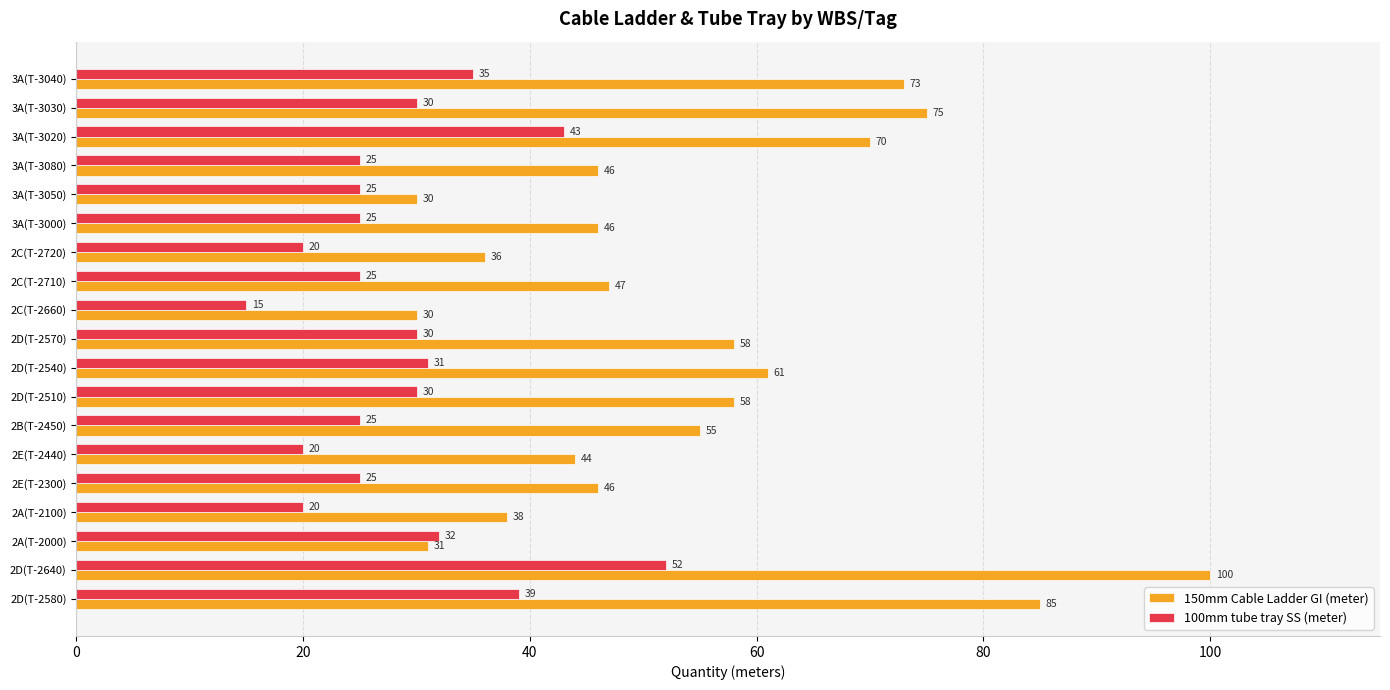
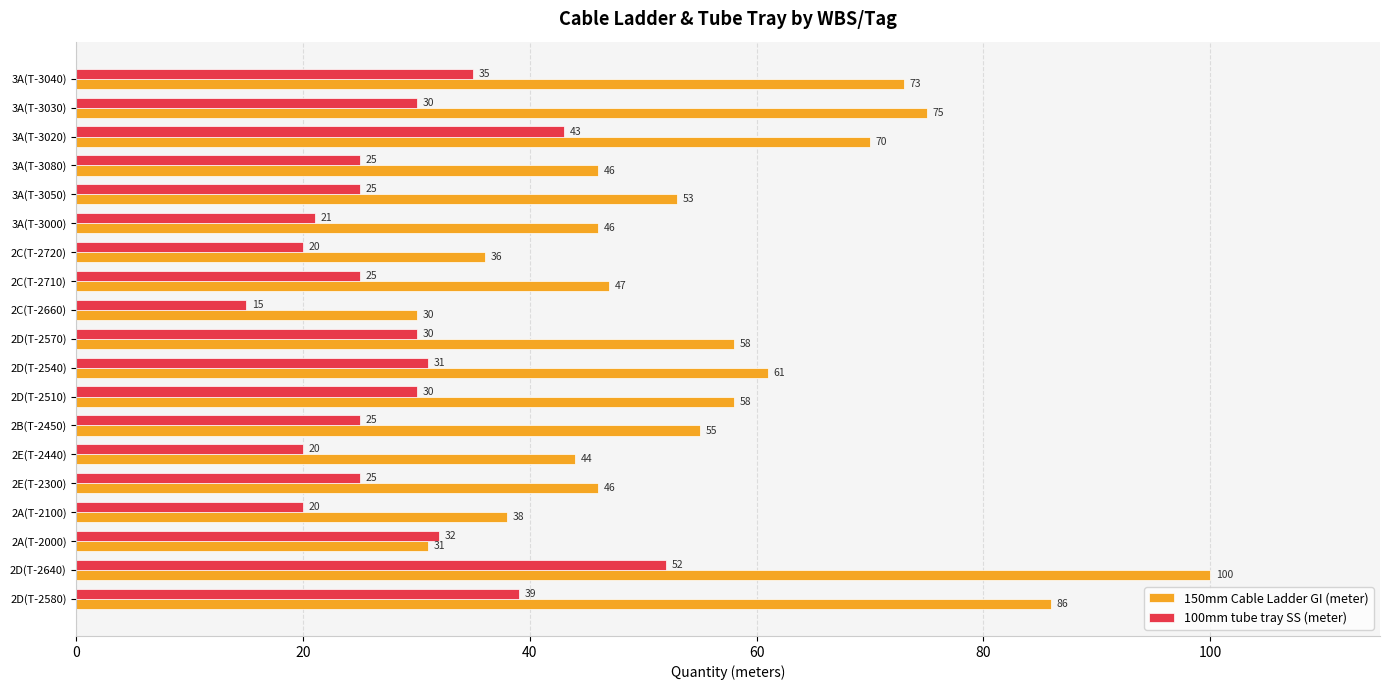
  {
    "150mm Cable Ladder GI (meter)": {
      "3A(T-3040)": 73,
      "3A(T-3030)": 75,
      "3A(T-3020)": 70,
      "3A(T-3080)": 46,
-     "3A(T-3050)": 30,
+     "3A(T-3050)": 53,
      "3A(T-3000)": 46,
      "2C(T-2720)": 36,
      "2C(T-2710)": 47,
      "2C(T-2660)": 30,
      "2D(T-2570)": 58,
      "2D(T-2540)": 61,
      "2D(T-2510)": 58,
      "2B(T-2450)": 55,
      "2E(T-2440)": 44,
      "2E(T-2300)": 46,
      "2A(T-2100)": 38,
      "2A(T-2000)": 31,
      "2D(T-2640)": 100,
-     "2D(T-2580)": 85
+     "2D(T-2580)": 86
    },
    "100mm tube tray SS (meter)": {
      "3A(T-3040)": 35,
      "3A(T-3030)": 30,
      "3A(T-3020)": 43,
      "3A(T-3080)": 25,
      "3A(T-3050)": 25,
-     "3A(T-3000)": 25,
+     "3A(T-3000)": 21,
      "2C(T-2720)": 20,
      "2C(T-2710)": 25,
      "2C(T-2660)": 15,
      "2D(T-2570)": 30,
      "2D(T-2540)": 31,
      "2D(T-2510)": 30,
      "2B(T-2450)": 25,
      "2E(T-2440)": 20,
      "2E(T-2300)": 25,
      "2A(T-2100)": 20,
      "2A(T-2000)": 32,
      "2D(T-2640)": 52,
      "2D(T-2580)": 39
    }
  }
